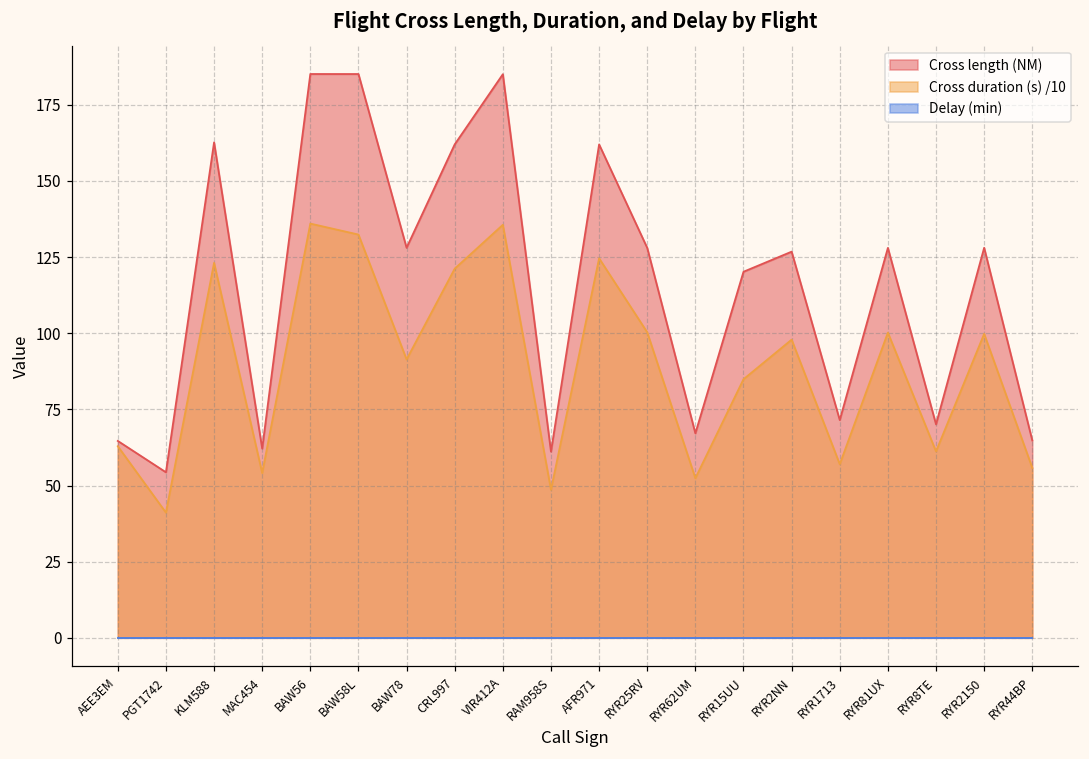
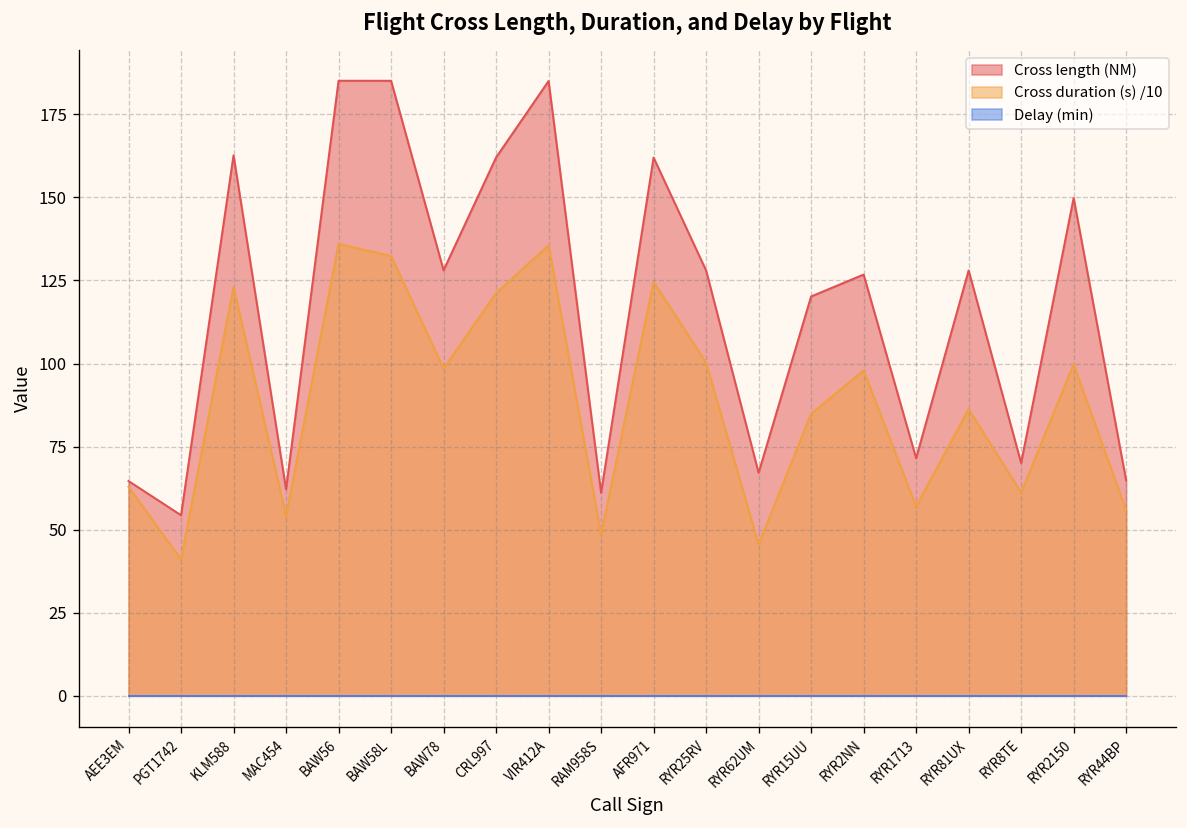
  {
    "Cross length (NM)": {
      "AEE3EM": 65,
      "PGT1742": 54,
      "KLM588": 163,
      "MAC454": 62,
      "BAW56": 185,
      "BAW58L": 185,
      "BAW78": 128,
      "CRL997": 162,
      "VIR412A": 185,
      "RAM958S": 61,
      "AFR971": 162,
      "RYR25RV": 128,
      "RYR62UM": 67,
      "RYR15UU": 120,
      "RYR2NN": 127,
      "RYR1713": 72,
      "RYR81UX": 128,
      "RYR8TE": 70,
-     "RYR2150": 128,
+     "RYR2150": 150,
      "RYR44BP": 65
    },
    "Cross duration (s) /10": {
      "AEE3EM": 63,
      "PGT1742": 41,
      "KLM588": 123,
      "MAC454": 54,
      "BAW56": 136,
      "BAW58L": 132,
-     "BAW78": 91,
+     "BAW78": 99,
      "CRL997": 121,
      "VIR412A": 136,
      "RAM958S": 49,
      "AFR971": 125,
      "RYR25RV": 100,
-     "RYR62UM": 52,
+     "RYR62UM": 46,
      "RYR15UU": 85,
      "RYR2NN": 98,
      "RYR1713": 57,
-     "RYR81UX": 100,
+     "RYR81UX": 86,
      "RYR8TE": 61,
      "RYR2150": 100,
      "RYR44BP": 56
    },
    "Delay (min)": {
      "AEE3EM": 0,
      "PGT1742": 0,
      "KLM588": 0,
      "MAC454": 0,
      "BAW56": 0,
      "BAW58L": 0,
      "BAW78": 0,
      "CRL997": 0,
      "VIR412A": 0,
      "RAM958S": 0,
      "AFR971": 0,
      "RYR25RV": 0,
      "RYR62UM": 0,
      "RYR15UU": 0,
      "RYR2NN": 0,
      "RYR1713": 0,
      "RYR81UX": 0,
      "RYR8TE": 0,
      "RYR2150": 0,
      "RYR44BP": 0
    }
  }
